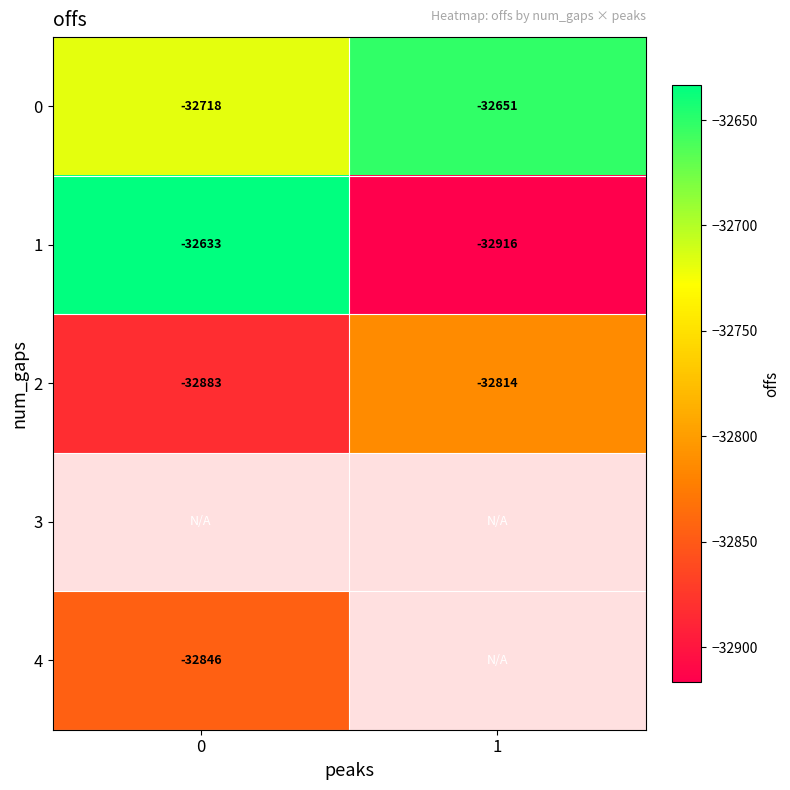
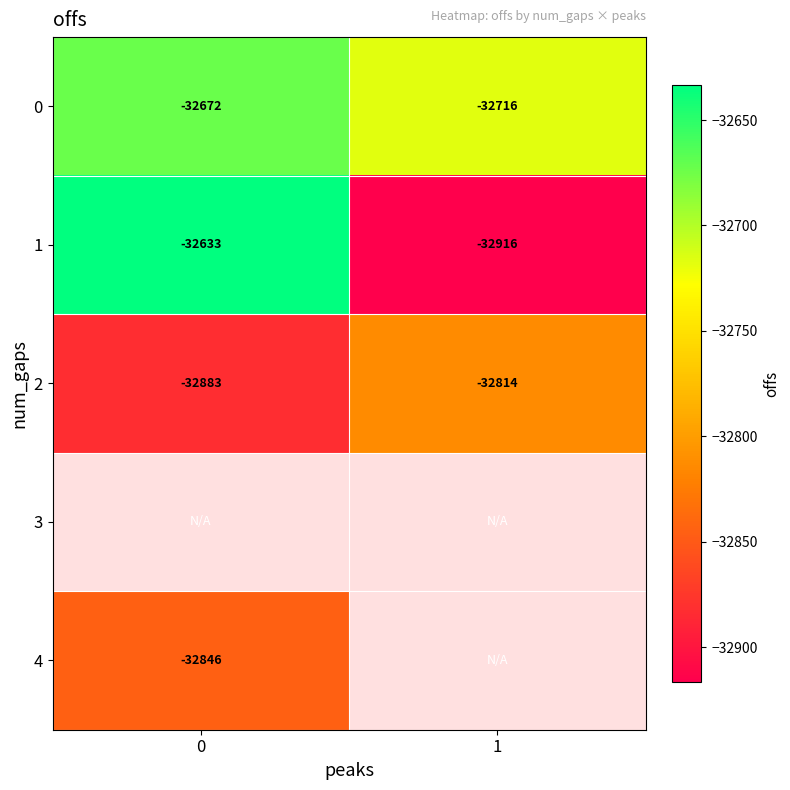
  {
    "0": {
-     "0": -32718,
-     "1": -32651
+     "0": -32672,
+     "1": -32716
    },
    "1": {
      "0": -32633,
      "1": -32916
    },
    "2": {
      "0": -32883,
      "1": -32814
    },
    "4": {
      "0": -32846
    }
  }
